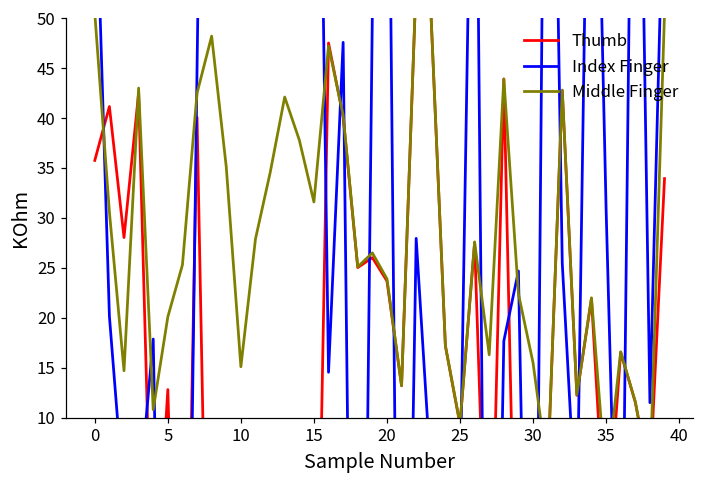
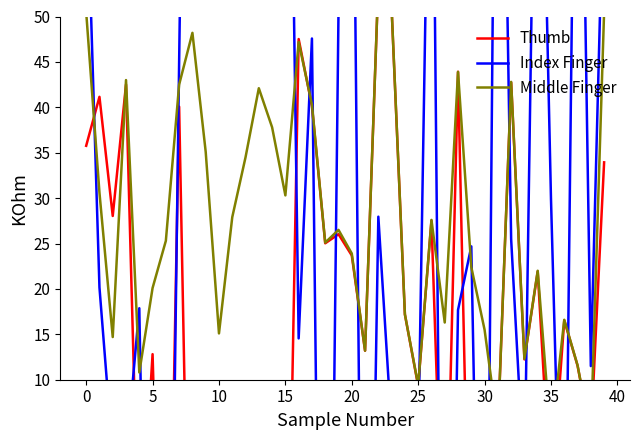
  {
    "Thumb": {
      "0": 36,
      "5": 13
    },
    "Index Finger": {
-     "35": 31
+     "35": 30
    },
    "Middle Finger": {
      "5": 20,
      "10": 15,
-     "15": 32,
+     "15": 30,
      "30": 16
    }
  }
